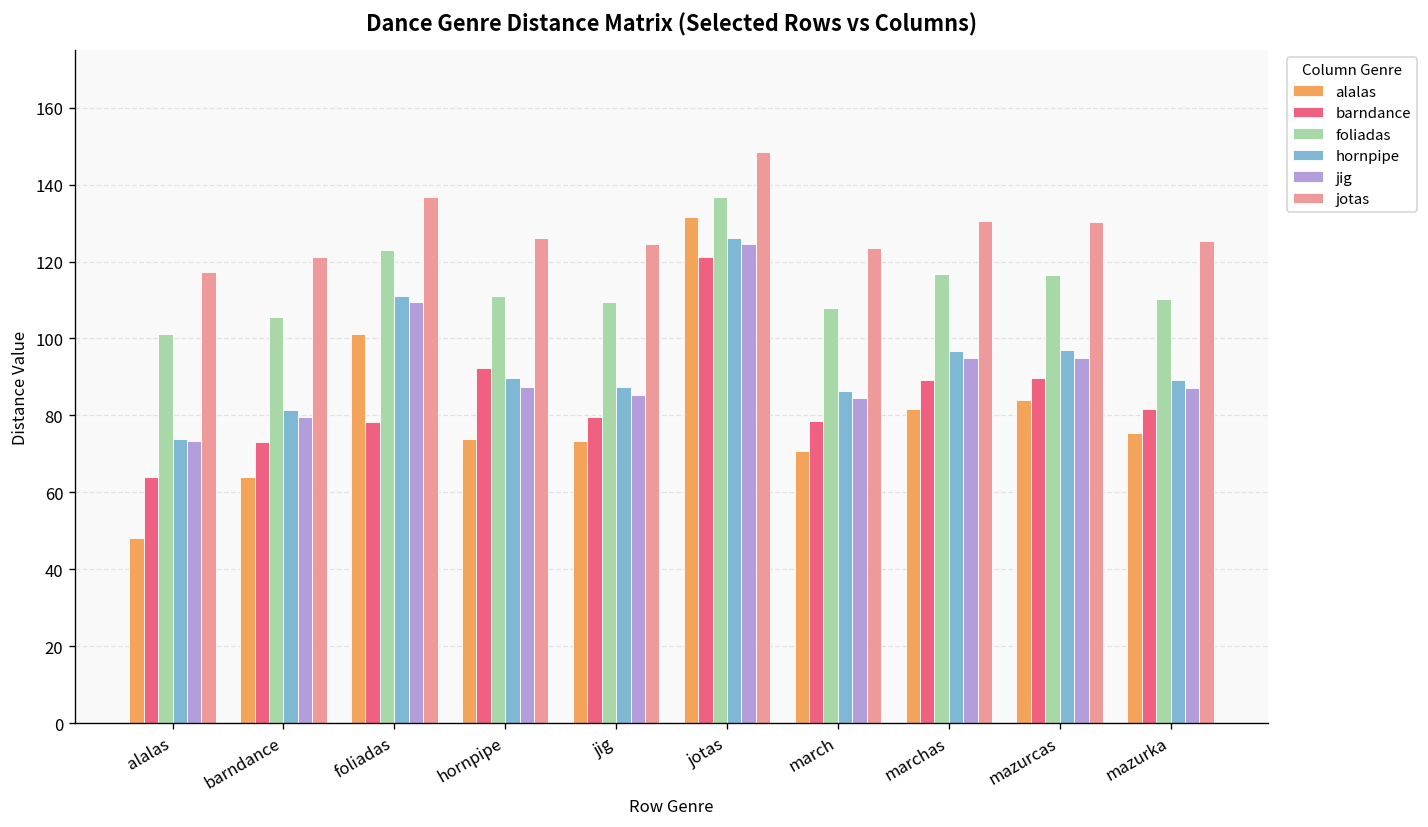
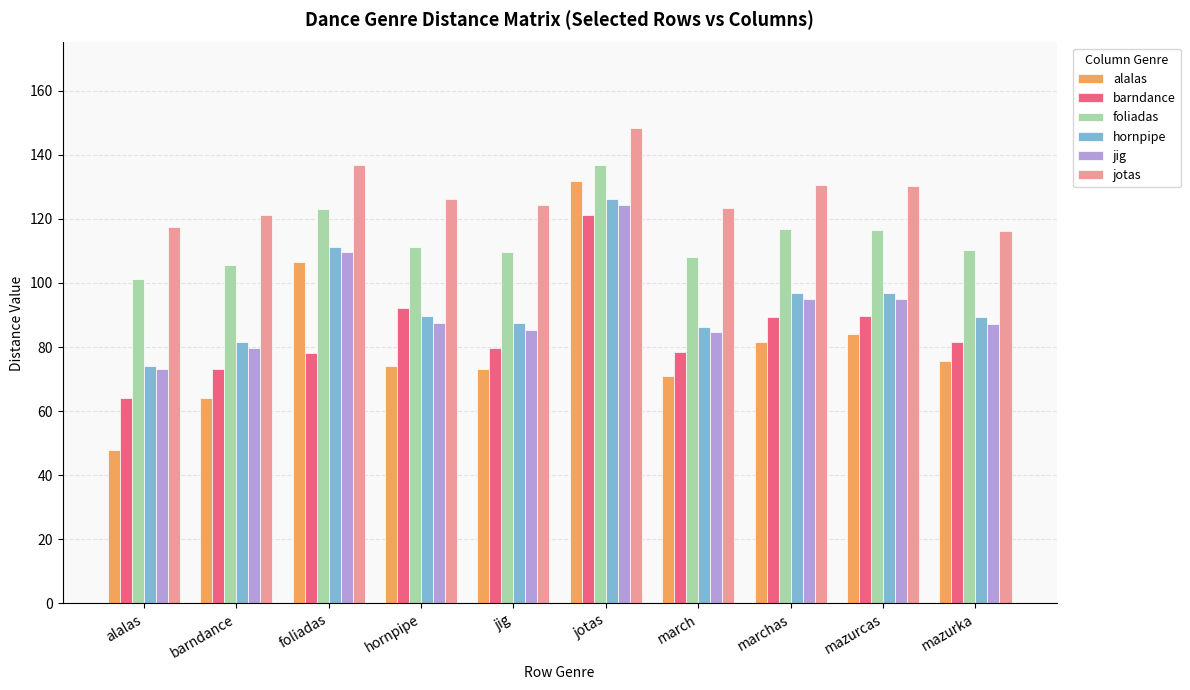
  {
    "alalas": {
      "alalas": 48,
      "barndance": 64,
-     "foliadas": 101,
+     "foliadas": 107,
      "hornpipe": 74,
      "jig": 73,
      "jotas": 132,
      "march": 71,
      "marchas": 82,
      "mazurcas": 84,
      "mazurka": 75
    },
    "barndance": {
      "alalas": 64,
      "barndance": 73,
      "foliadas": 78,
      "hornpipe": 92,
      "jig": 80,
      "jotas": 121,
      "march": 78,
      "marchas": 89,
      "mazurcas": 90,
      "mazurka": 82
    },
    "foliadas": {
      "alalas": 101,
      "barndance": 106,
      "foliadas": 123,
      "hornpipe": 111,
      "jig": 110,
      "jotas": 137,
      "march": 108,
      "marchas": 117,
      "mazurcas": 116,
      "mazurka": 110
    },
    "jotas": {
      "alalas": 117,
      "barndance": 121,
      "foliadas": 137,
      "hornpipe": 126,
      "jig": 124,
      "jotas": 148,
      "march": 124,
      "marchas": 131,
      "mazurcas": 130,
-     "mazurka": 125
+     "mazurka": 116
    }
  }
